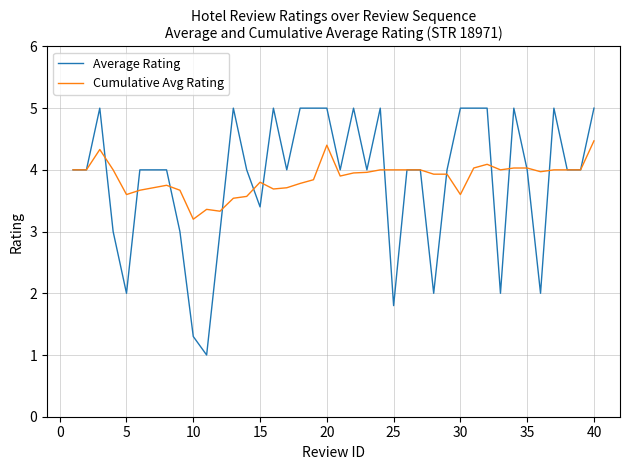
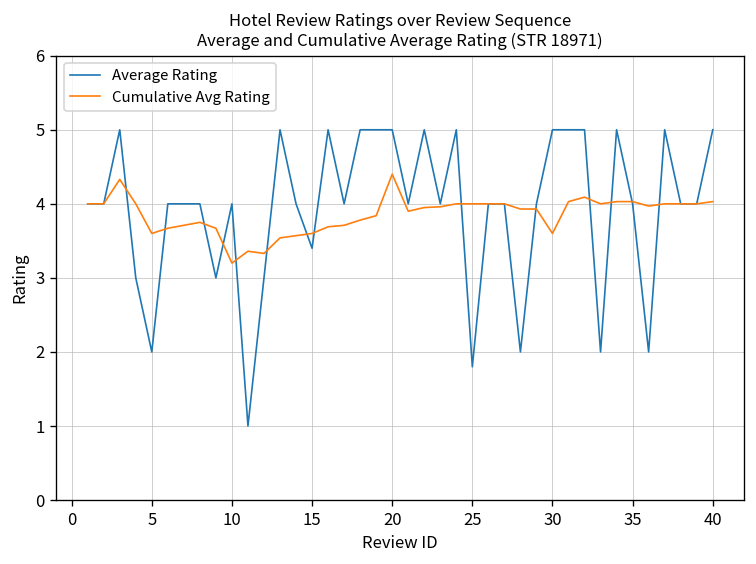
  {
    "Average Rating": {
      "5": 2.0,
-     "10": 1.3,
+     "10": 4.0,
      "15": 3.4,
      "20": 5.0,
      "25": 1.8,
      "30": 5.0,
      "40": 5.0
    },
    "Cumulative Avg Rating": {
      "5": 3.6,
      "10": 3.2,
-     "15": 3.8,
+     "15": 3.6,
      "20": 4.4,
      "25": 4.0,
      "30": 3.6,
-     "40": 4.5
+     "40": 4.0
    }
  }
